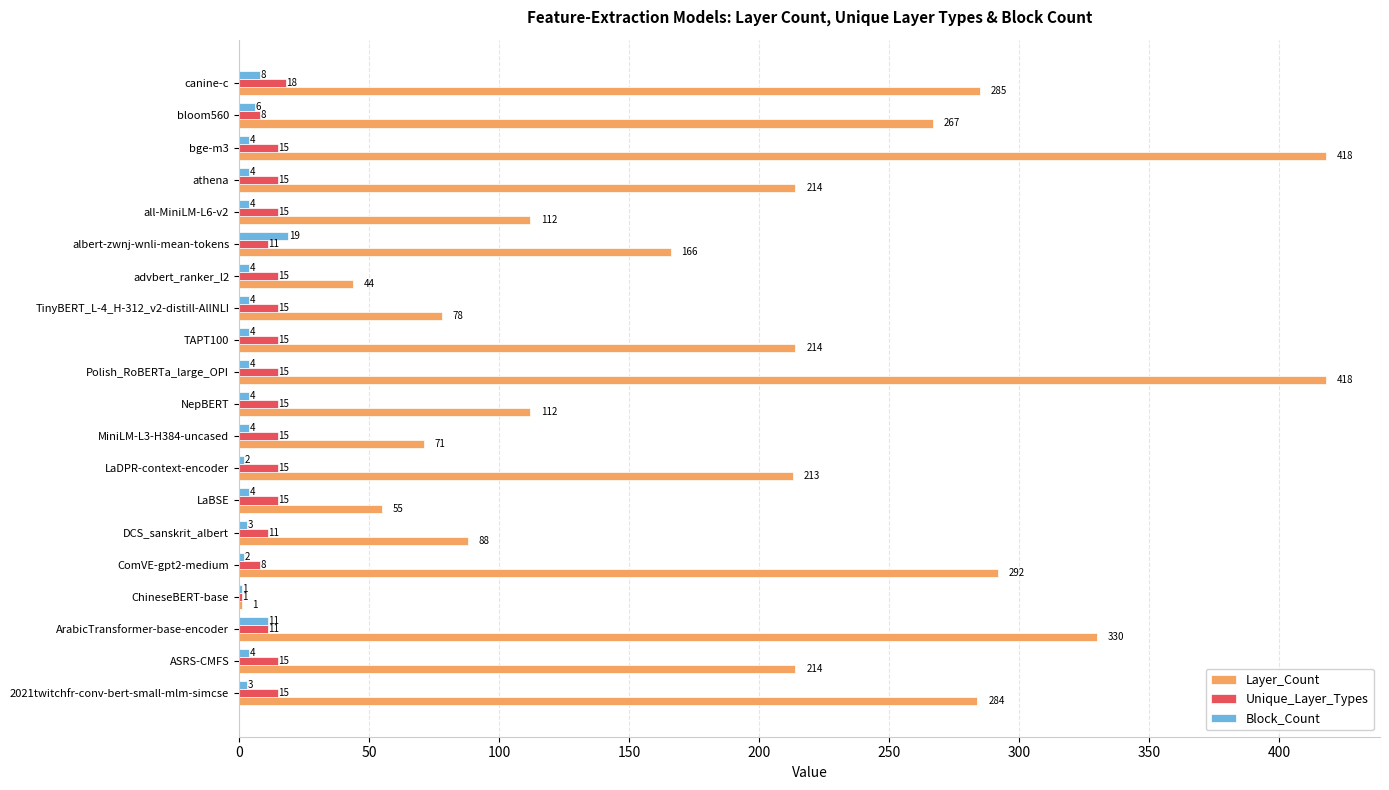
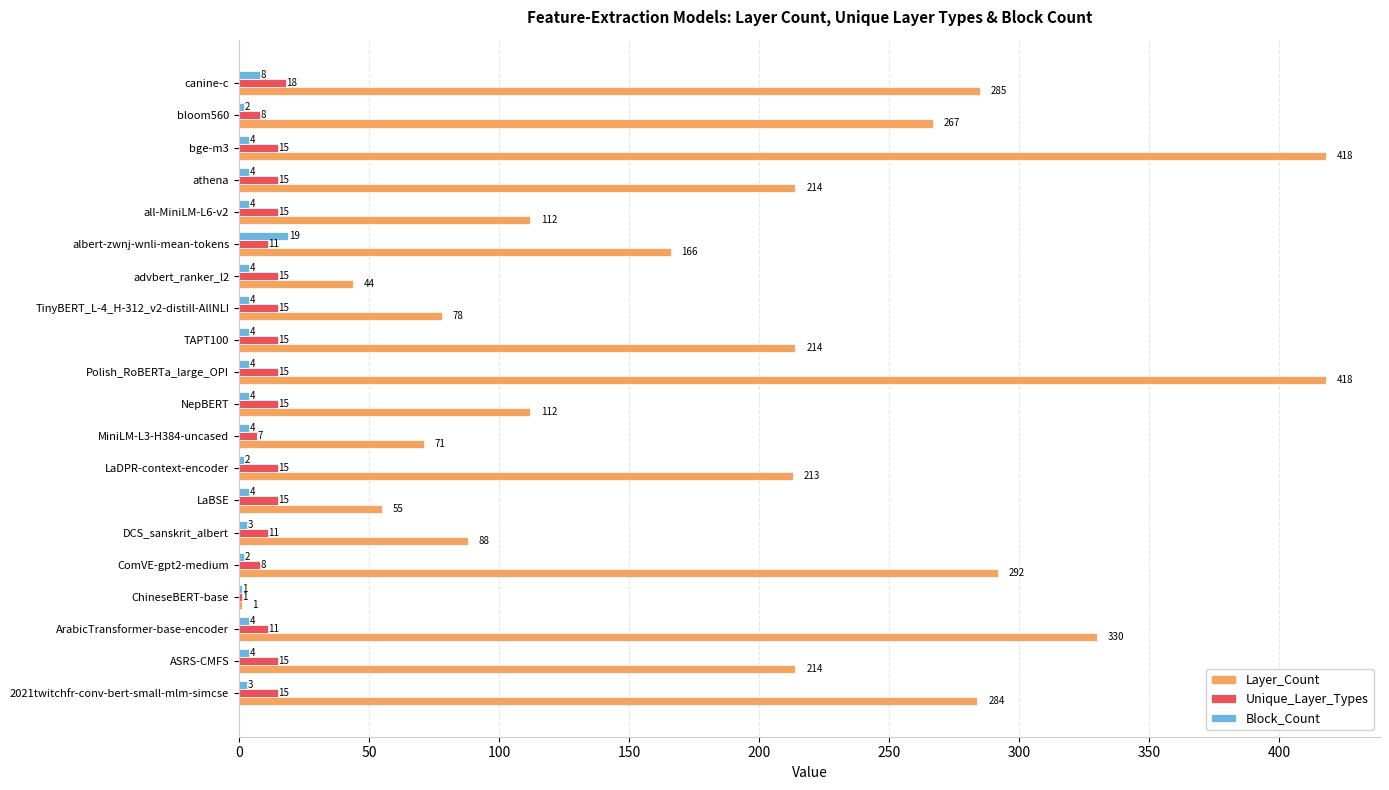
  {
    "Layer_Count": {
      "canine-c": 285,
      "bloom560": 267,
      "bge-m3": 418,
      "athena": 214,
      "all-MiniLM-L6-v2": 112,
      "albert-zwnj-wnli-mean-tokens": 166,
      "advbert_ranker_l2": 44,
      "TinyBERT_L-4_H-312_v2-distill-AllNLI": 78,
      "TAPT100": 214,
      "Polish_RoBERTa_large_OPI": 418,
      "NepBERT": 112,
      "MiniLM-L3-H384-uncased": 71,
      "LaDPR-context-encoder": 213,
      "LaBSE": 55,
      "DCS_sanskrit_albert": 88,
      "ComVE-gpt2-medium": 292,
      "ChineseBERT-base": 1,
      "ArabicTransformer-base-encoder": 330,
      "ASRS-CMFS": 214,
      "2021twitchfr-conv-bert-small-mlm-simcse": 284
    },
    "Unique_Layer_Types": {
      "canine-c": 18,
      "bloom560": 8,
      "bge-m3": 15,
      "athena": 15,
      "all-MiniLM-L6-v2": 15,
      "albert-zwnj-wnli-mean-tokens": 11,
      "advbert_ranker_l2": 15,
      "TinyBERT_L-4_H-312_v2-distill-AllNLI": 15,
      "TAPT100": 15,
      "Polish_RoBERTa_large_OPI": 15,
      "NepBERT": 15,
-     "MiniLM-L3-H384-uncased": 15,
+     "MiniLM-L3-H384-uncased": 7,
      "LaDPR-context-encoder": 15,
      "LaBSE": 15,
      "DCS_sanskrit_albert": 11,
      "ComVE-gpt2-medium": 8,
      "ChineseBERT-base": 1,
      "ArabicTransformer-base-encoder": 11,
      "ASRS-CMFS": 15,
      "2021twitchfr-conv-bert-small-mlm-simcse": 15
    },
    "Block_Count": {
      "canine-c": 8,
-     "bloom560": 6,
+     "bloom560": 2,
      "bge-m3": 4,
      "athena": 4,
      "all-MiniLM-L6-v2": 4,
      "albert-zwnj-wnli-mean-tokens": 19,
      "advbert_ranker_l2": 4,
      "TinyBERT_L-4_H-312_v2-distill-AllNLI": 4,
      "TAPT100": 4,
      "Polish_RoBERTa_large_OPI": 4,
      "NepBERT": 4,
      "MiniLM-L3-H384-uncased": 4,
      "LaDPR-context-encoder": 2,
      "LaBSE": 4,
      "DCS_sanskrit_albert": 3,
      "ComVE-gpt2-medium": 2,
-     "ArabicTransformer-base-encoder": 11,
+     "ArabicTransformer-base-encoder": 4,
      "ASRS-CMFS": 4,
      "2021twitchfr-conv-bert-small-mlm-simcse": 3
    }
  }
